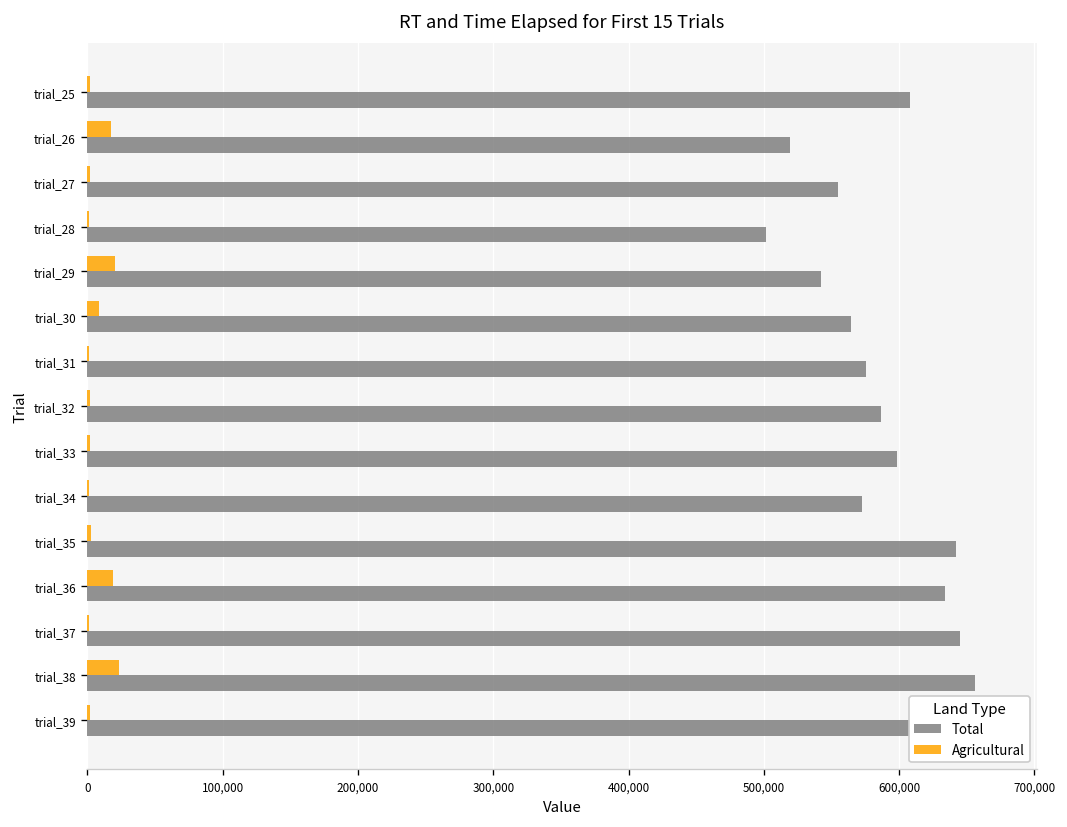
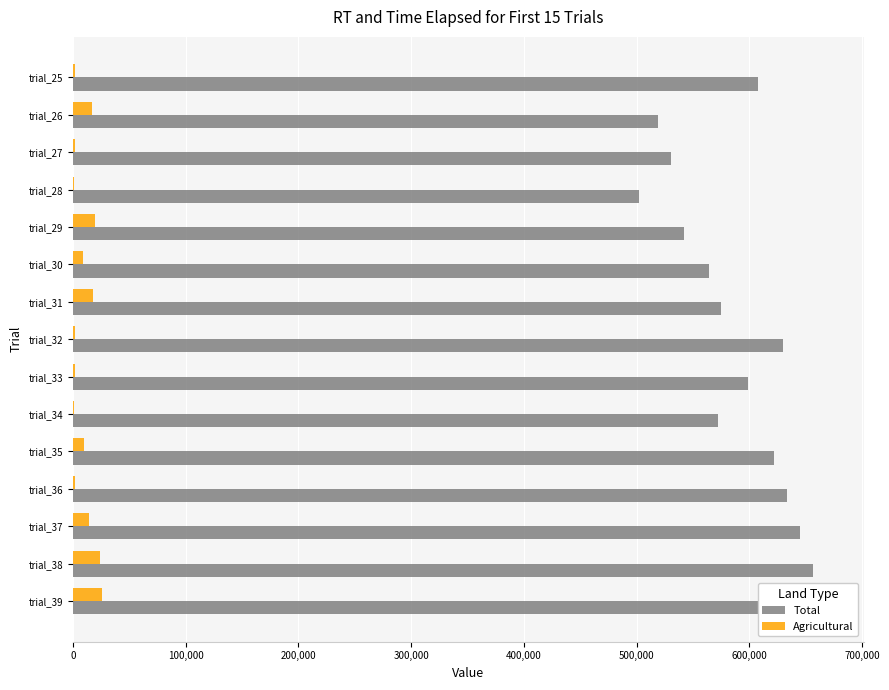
  {
    "Total": {
      "trial_25": "608,000",
      "trial_26": "519,000",
-     "trial_27": "555,000",
+     "trial_27": "531,000",
      "trial_28": "502,000",
      "trial_29": "542,000",
      "trial_30": "564,000",
      "trial_31": "575,000",
-     "trial_32": "587,000",
+     "trial_32": "630,000",
      "trial_33": "599,000",
      "trial_34": "572,000",
-     "trial_35": "642,000",
+     "trial_35": "622,000",
      "trial_36": "634,000",
      "trial_37": "645,000",
      "trial_38": "656,000"
    },
    "Agricultural": {
      "trial_26": "17,000",
      "trial_29": "20,000",
      "trial_30": "9,000",
-     "trial_31": "1,000",
-     "trial_35": "2,000",
-     "trial_36": "19,000",
-     "trial_37": "1,000",
+     "trial_31": "18,000",
+     "trial_35": "10,000",
+     "trial_36": "2,000",
+     "trial_37": "14,000",
      "trial_38": "24,000",
-     "trial_39": "2,000"
+     "trial_39": "26,000"
    }
  }
